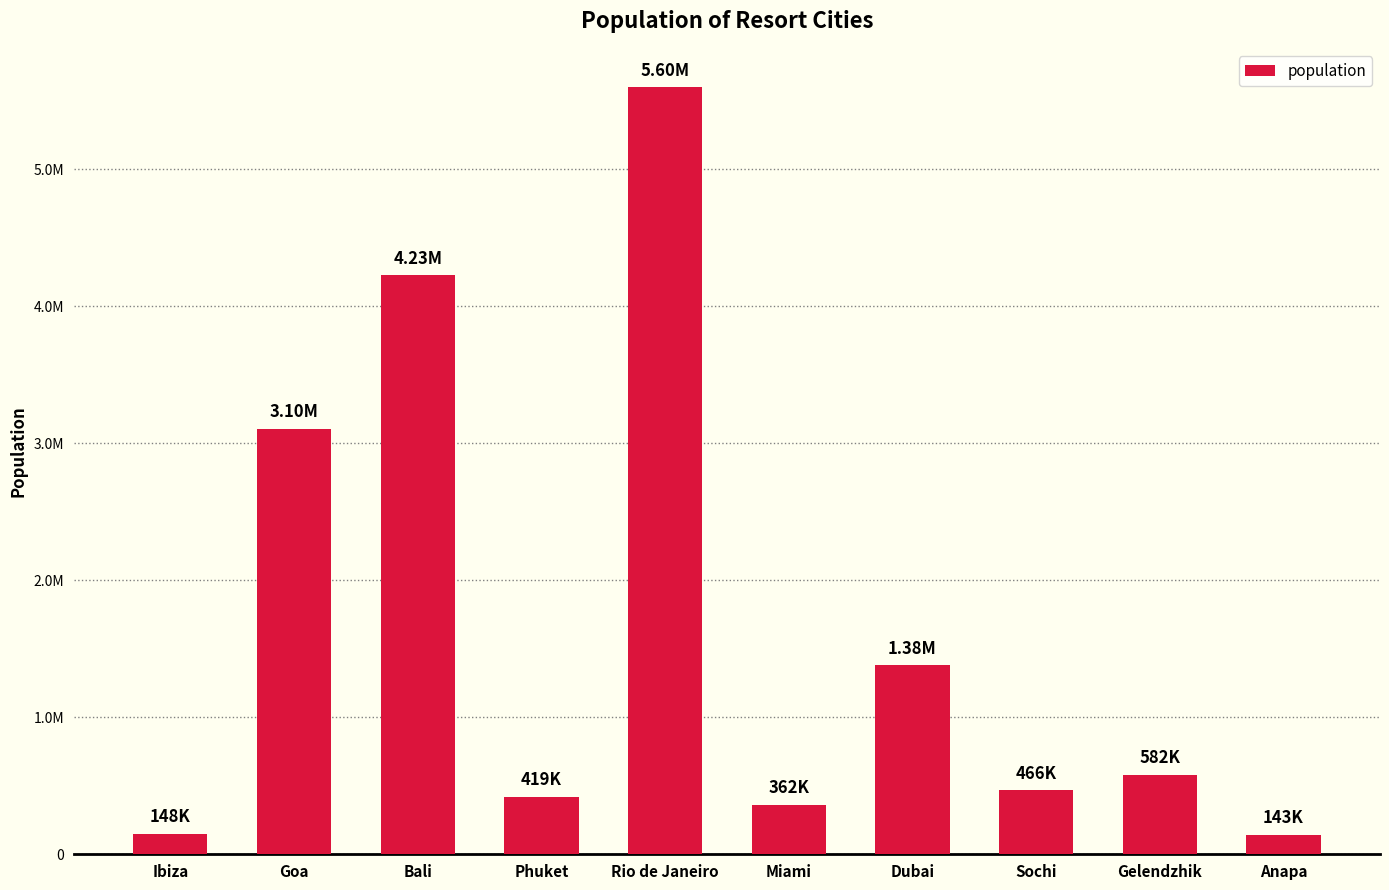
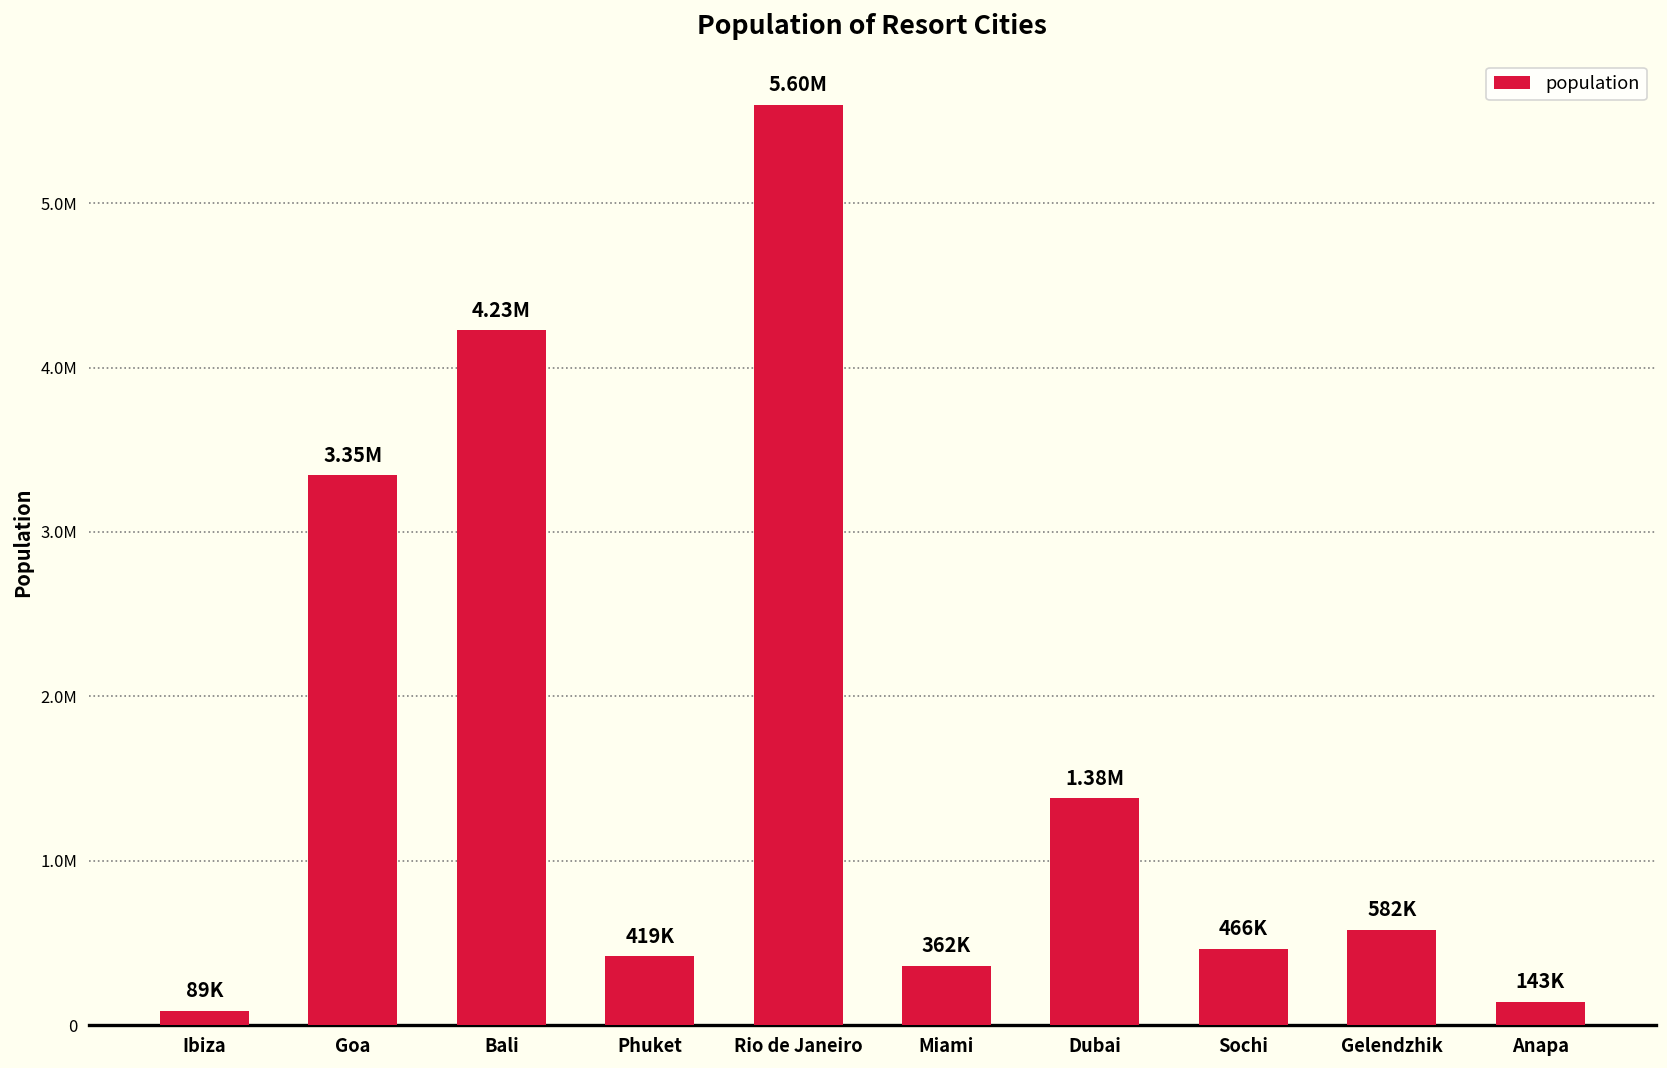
  {
-   "Ibiza": "148K",
-   "Goa": "3.10M",
+   "Ibiza": "89K",
+   "Goa": "3.35M",
    "Bali": "4.23M",
    "Phuket": "419K",
    "Rio de Janeiro": "5.60M",
    "Miami": "362K",
    "Dubai": "1.38M",
    "Sochi": "466K",
    "Gelendzhik": "582K",
    "Anapa": "143K"
  }
